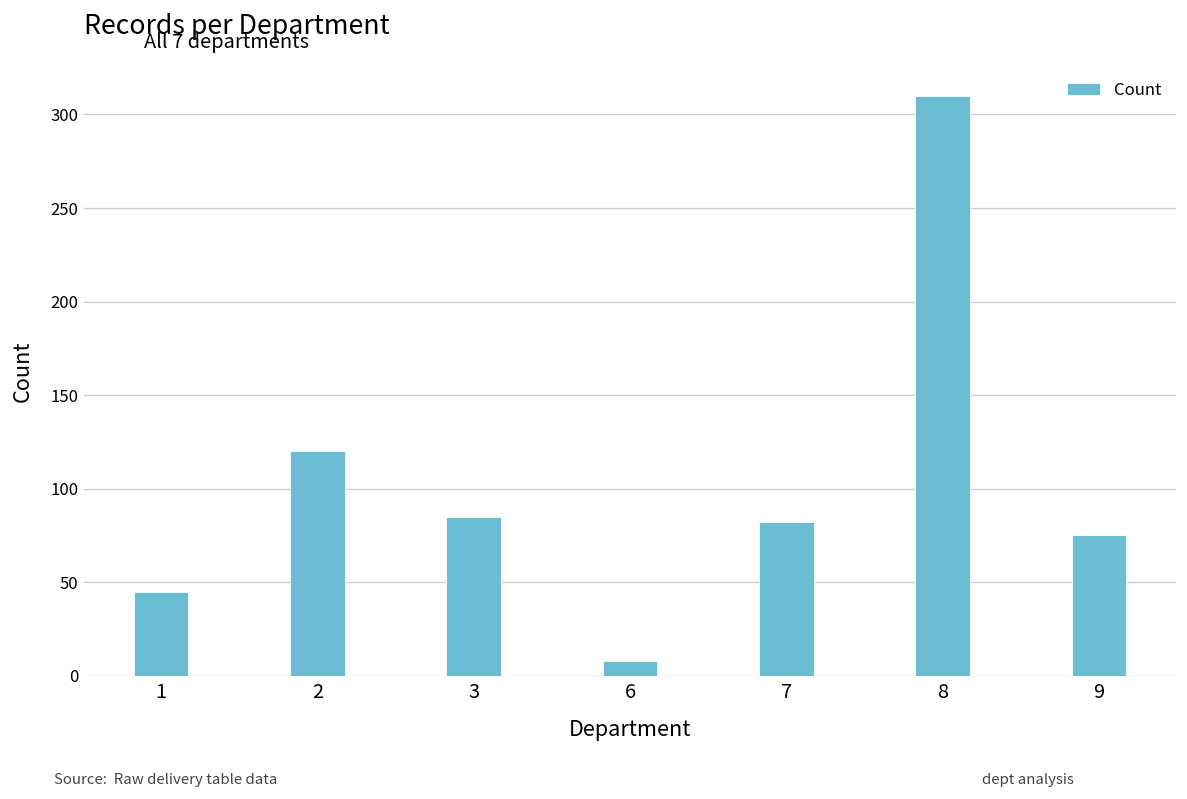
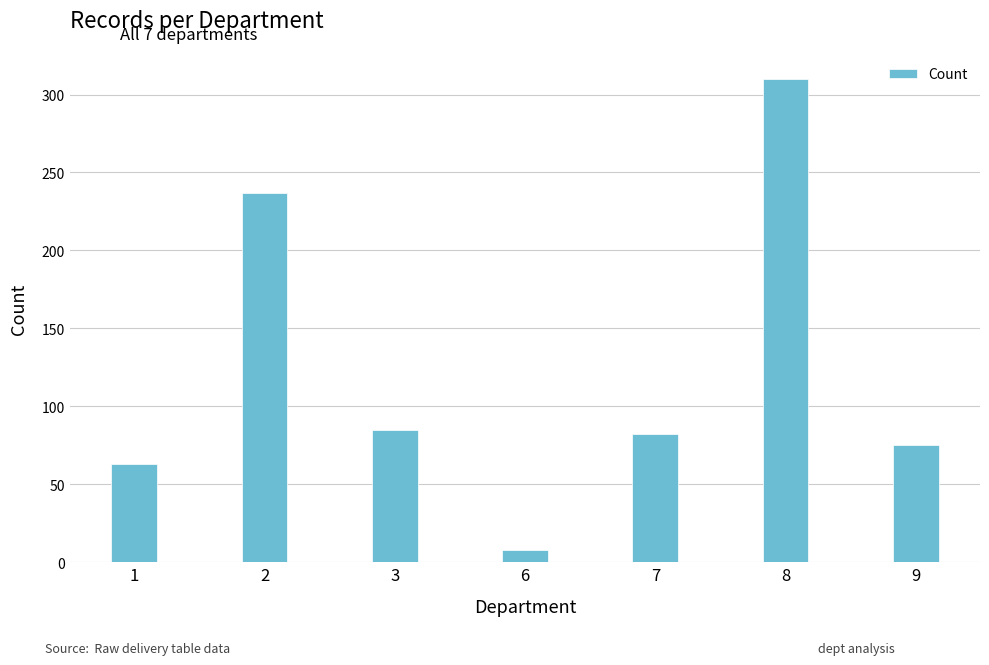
  {
-   "1": 45,
-   "2": 120,
+   "1": 63,
+   "2": 237,
    "3": 85,
    "6": 8,
    "7": 82,
    "8": 310,
    "9": 75
  }
